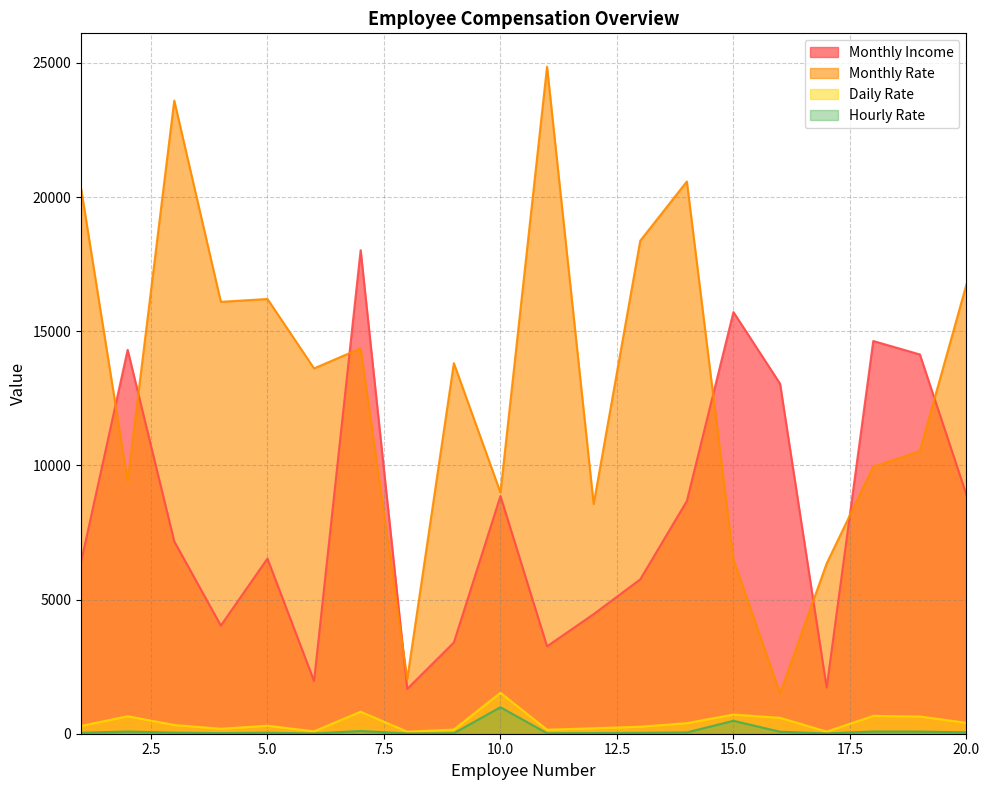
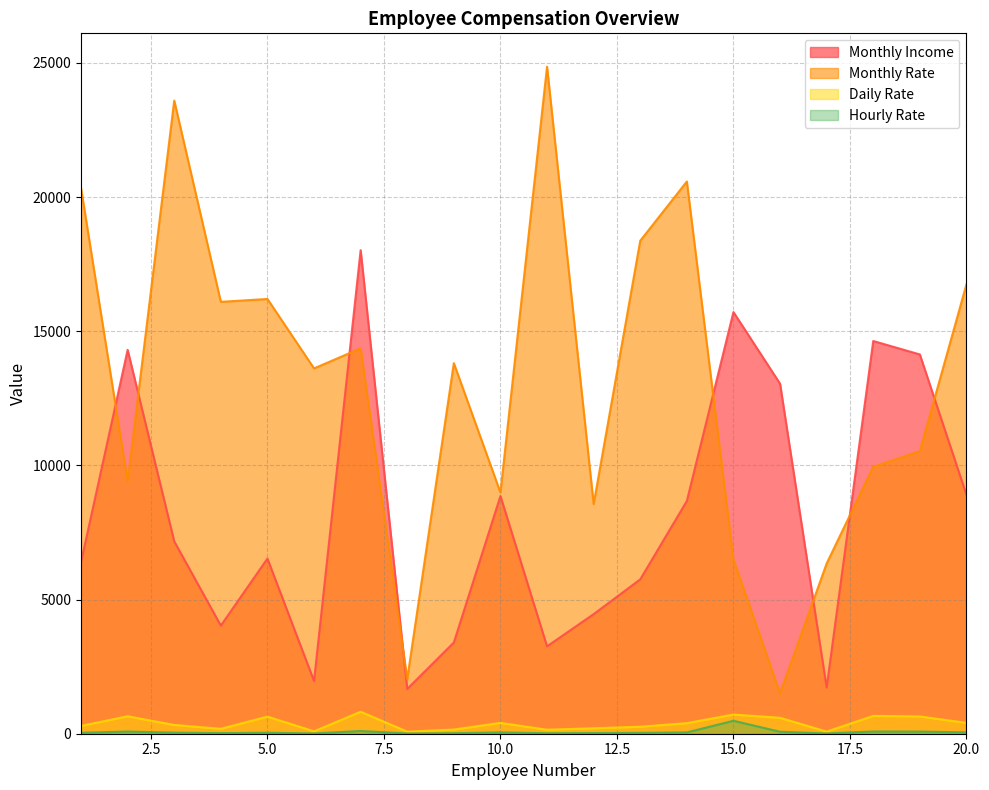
  {
    "Monthly Income": {
      "5.0": 6500,
      "10.0": 8900,
      "15.0": 15700,
      "20.0": 8900
    },
    "Monthly Rate": {
      "5.0": 16200,
      "10.0": 9000,
      "15.0": 6500,
      "20.0": 16700
    },
    "Daily Rate": {
-     "5.0": 300,
-     "10.0": 1500,
+     "5.0": 600,
+     "10.0": 400,
      "15.0": 700,
      "20.0": 400
    },
    "Hourly Rate": {
      "5.0": 0,
-     "10.0": 1000,
+     "10.0": 100,
      "15.0": 500,
      "20.0": 100
    }
  }
